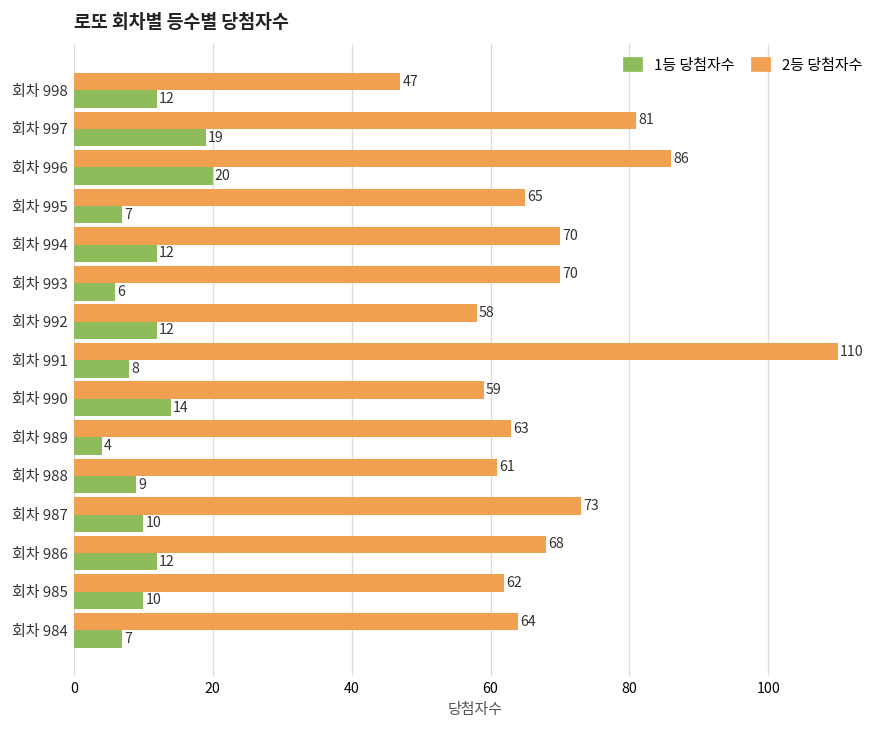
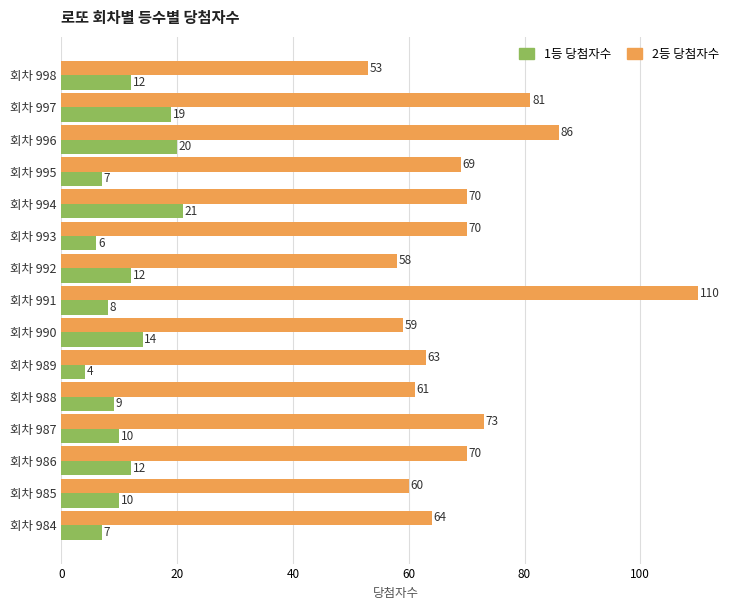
  {
    "1등 당첨자수": {
      "회차 998": 12,
      "회차 997": 19,
      "회차 996": 20,
      "회차 995": 7,
-     "회차 994": 12,
+     "회차 994": 21,
      "회차 993": 6,
      "회차 992": 12,
      "회차 991": 8,
      "회차 990": 14,
      "회차 989": 4,
      "회차 988": 9,
      "회차 987": 10,
      "회차 986": 12,
      "회차 985": 10,
      "회차 984": 7
    },
    "2등 당첨자수": {
-     "회차 998": 47,
+     "회차 998": 53,
      "회차 997": 81,
      "회차 996": 86,
-     "회차 995": 65,
+     "회차 995": 69,
      "회차 994": 70,
      "회차 993": 70,
      "회차 992": 58,
      "회차 991": 110,
      "회차 990": 59,
      "회차 989": 63,
      "회차 988": 61,
      "회차 987": 73,
-     "회차 986": 68,
-     "회차 985": 62,
+     "회차 986": 70,
+     "회차 985": 60,
      "회차 984": 64
    }
  }
